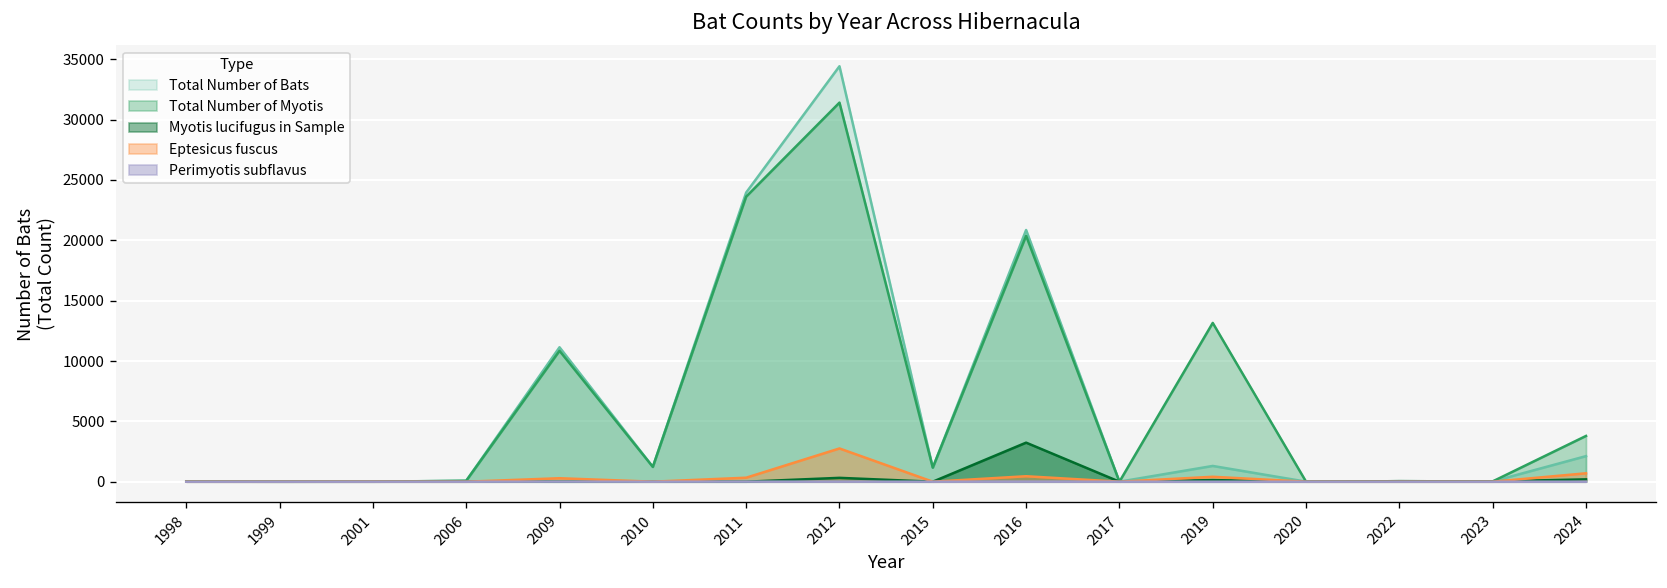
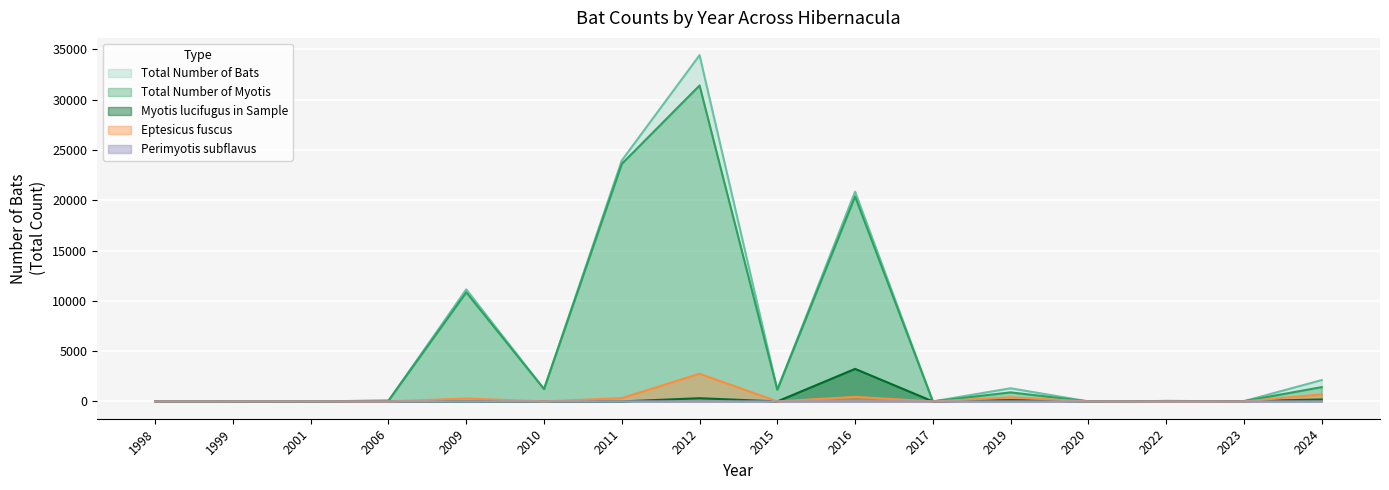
  {
    "Total Number of Myotis": {
      "2009": 10800,
      "2011": 23600,
      "2012": 31400,
      "2016": 20400,
-     "2019": 13200,
-     "2024": 3800
+     "2019": 900,
+     "2024": 1400
    },
    "Myotis lucifugus in Sample": {
      "2012": 300,
      "2016": 3200
    },
    "Eptesicus fuscus": {
      "2009": 300,
      "2011": 300,
      "2012": 2800,
      "2016": 500,
      "2019": 400,
      "2024": 700
    }
  }
